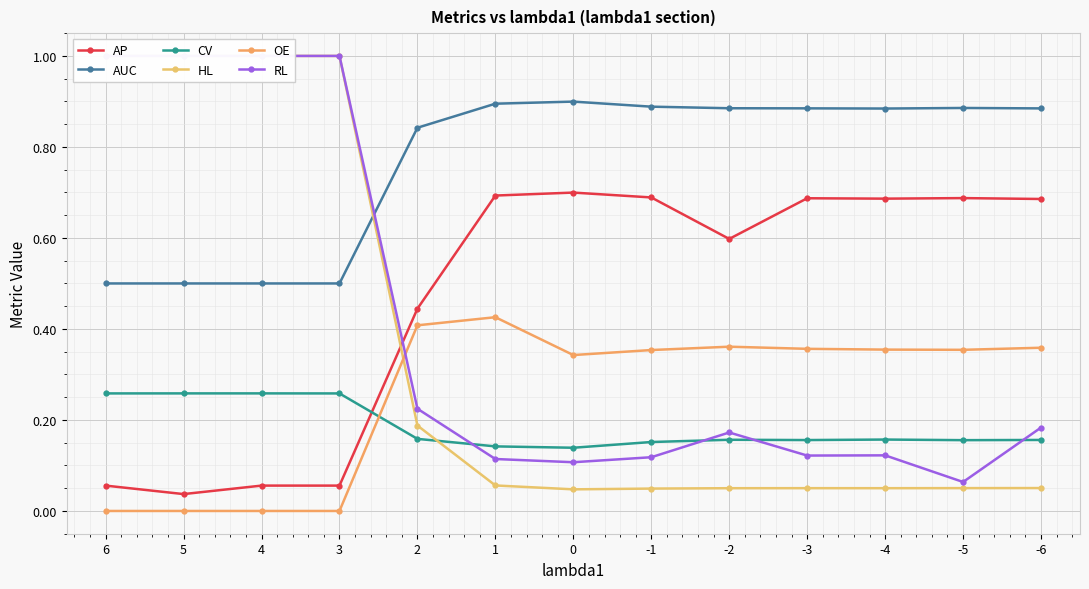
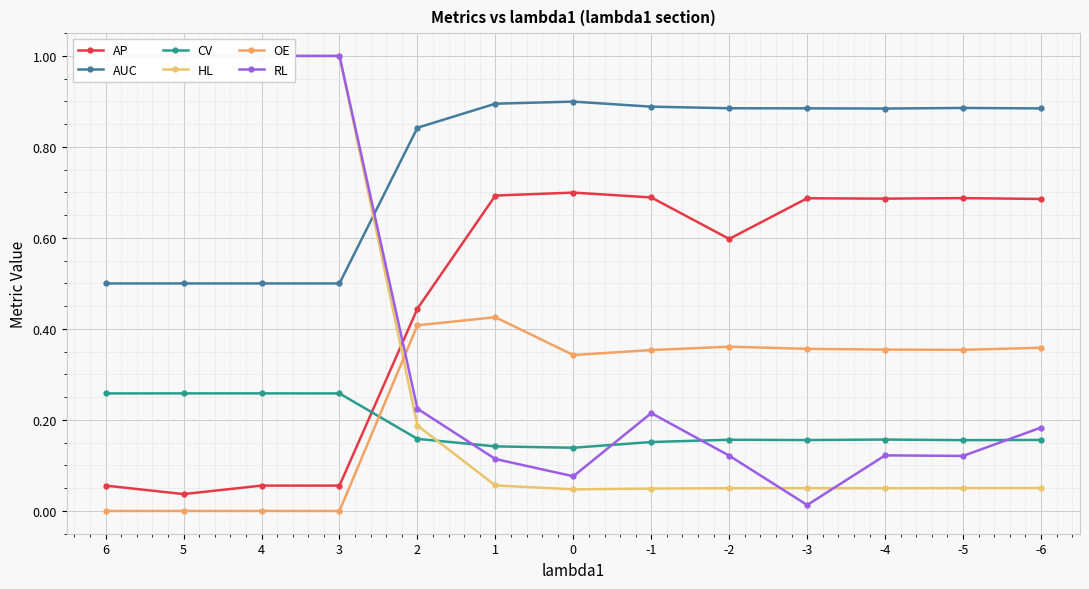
  {
    "AP": {
      "6": 0.06,
      "5": 0.04,
      "4": 0.06,
      "3": 0.06,
      "2": 0.44,
      "1": 0.69,
      "0": 0.70,
      "-1": 0.69,
      "-2": 0.60,
      "-3": 0.69,
      "-4": 0.69,
      "-5": 0.69,
      "-6": 0.69
    },
    "RL": {
      "2": 0.22,
      "1": 0.11,
-     "0": 0.11,
-     "-1": 0.12,
-     "-2": 0.17,
-     "-3": 0.12,
+     "0": 0.08,
+     "-1": 0.22,
+     "-2": 0.12,
+     "-3": 0.01,
      "-4": 0.12,
-     "-5": 0.06,
+     "-5": 0.12,
      "-6": 0.18
    }
  }
